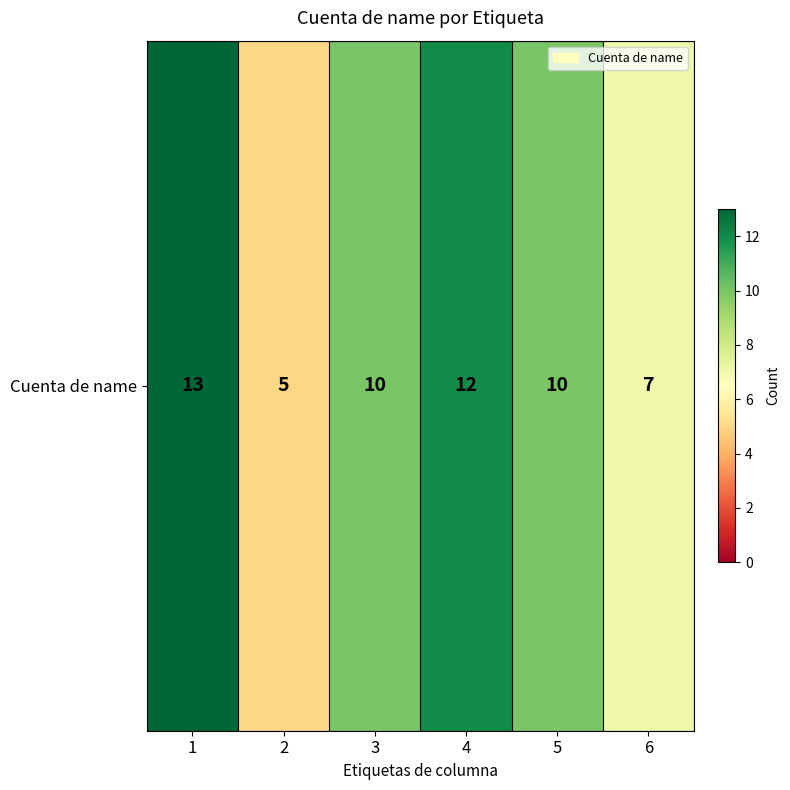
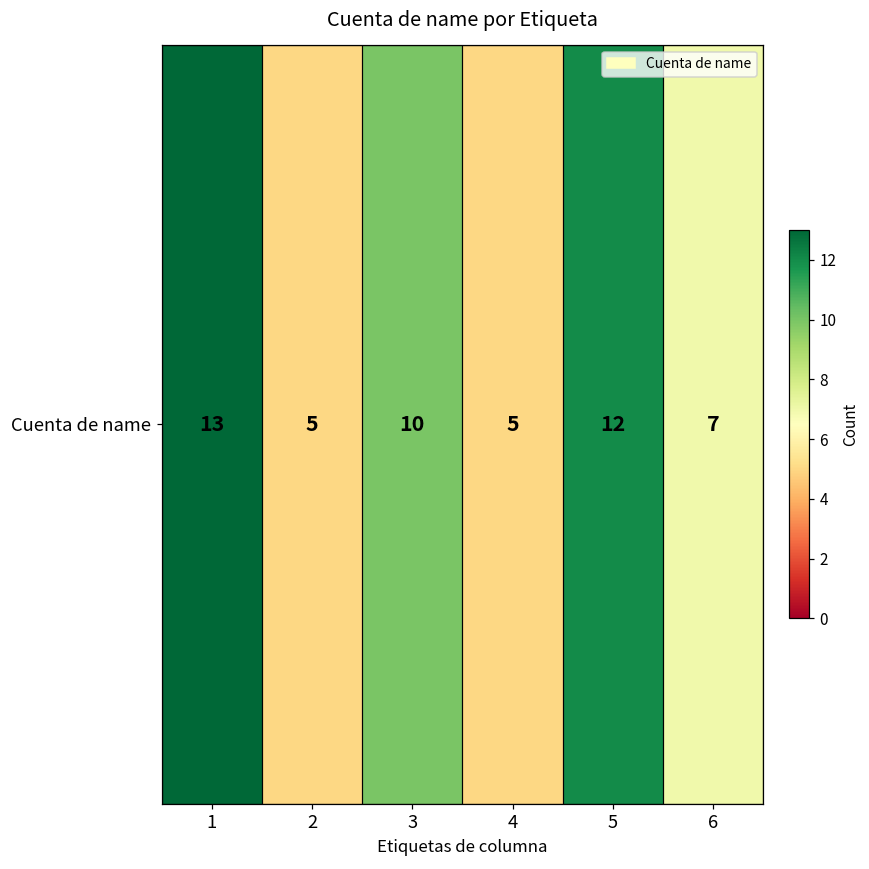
  {
    "Cuenta de name": {
      "1": 13,
      "2": 5,
      "3": 10,
-     "4": 12,
-     "5": 10,
+     "4": 5,
+     "5": 12,
      "6": 7
    }
  }
